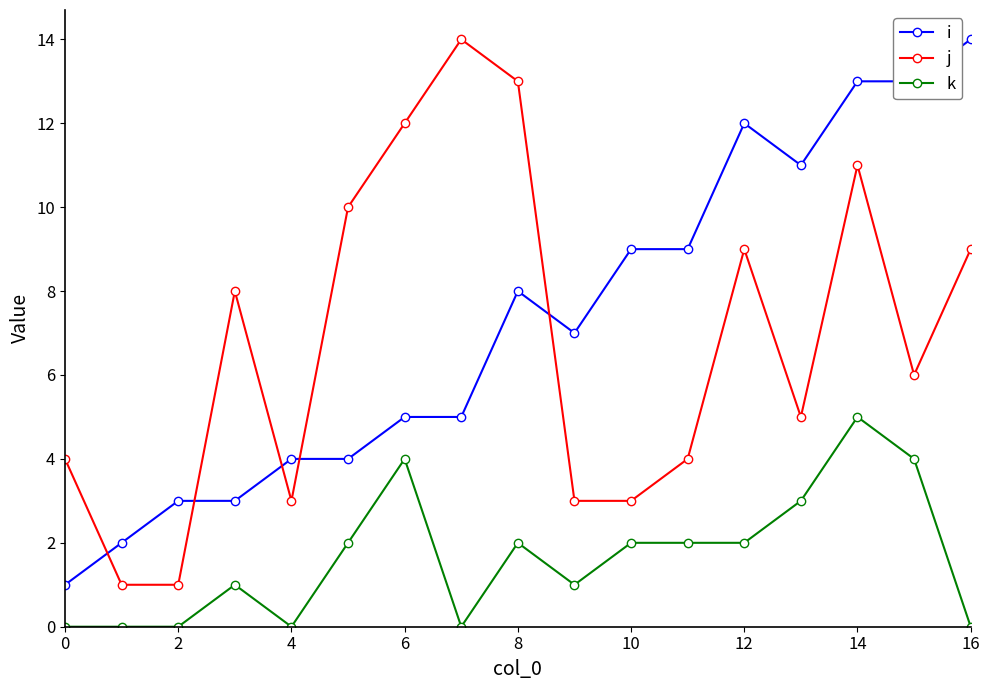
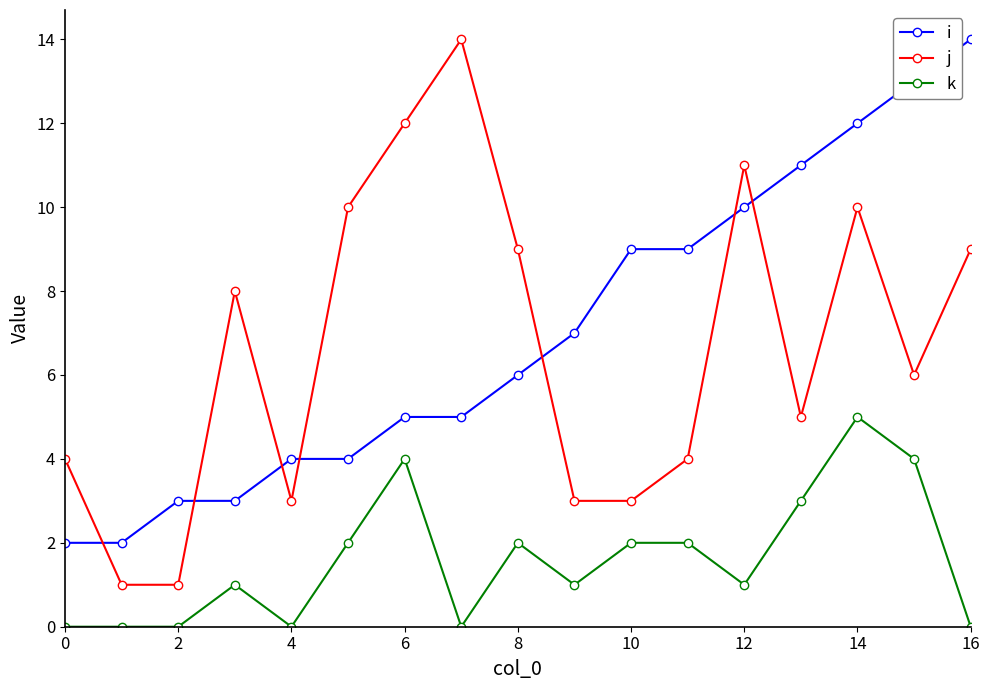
  {
    "i": {
-     "0": 1,
+     "0": 2,
      "2": 3,
      "4": 4,
      "6": 5,
-     "8": 8,
+     "8": 6,
      "10": 9,
-     "12": 12,
-     "14": 13,
+     "12": 10,
+     "14": 12,
      "16": 14
    },
    "j": {
      "0": 4,
      "2": 1,
      "4": 3,
      "6": 12,
-     "8": 13,
+     "8": 9,
      "10": 3,
-     "12": 9,
-     "14": 11,
+     "12": 11,
+     "14": 10,
      "16": 9
    },
    "k": {
      "0": 0,
      "2": 0,
      "4": 0,
      "6": 4,
      "8": 2,
      "10": 2,
-     "12": 2,
+     "12": 1,
      "14": 5,
      "16": 0
    }
  }
